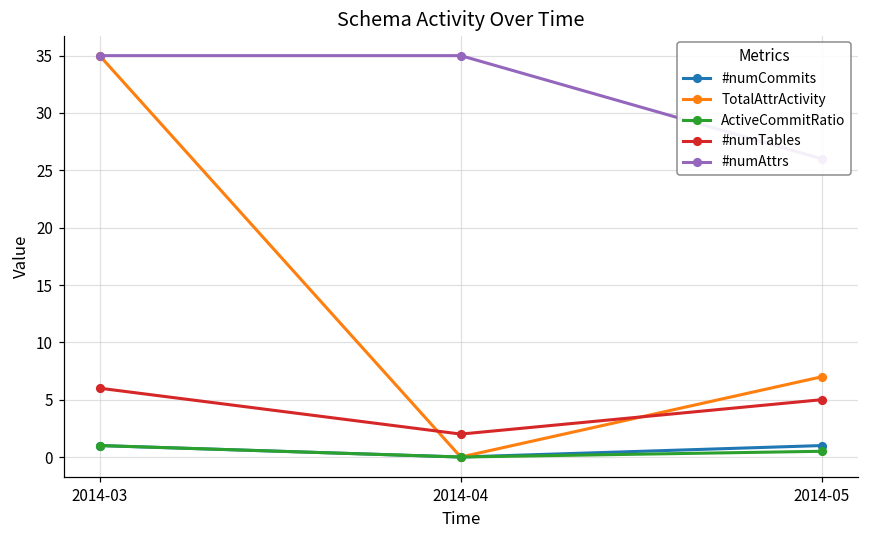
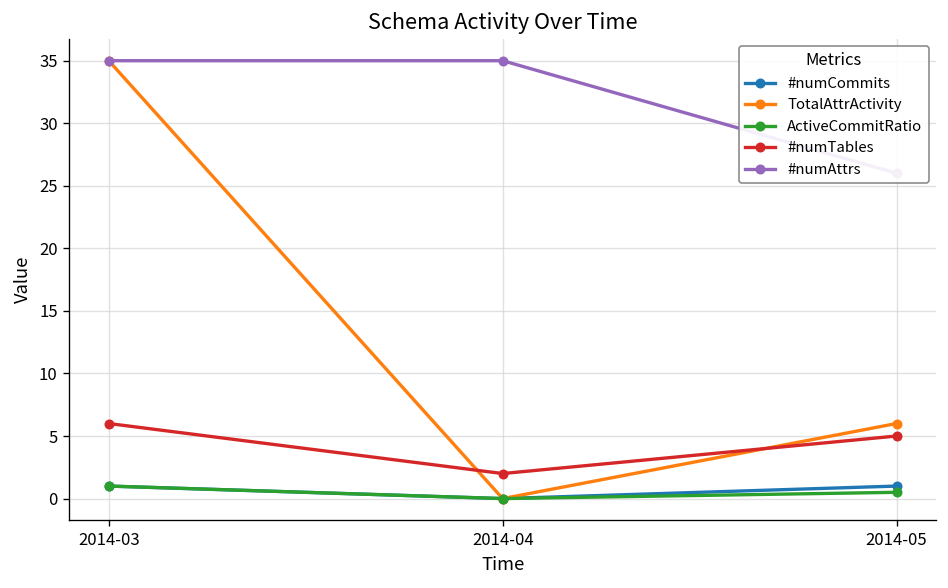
  {
    "#numCommits": {
      "2014-05": 1
    },
    "TotalAttrActivity": {
-     "2014-05": 7
+     "2014-05": 6
    },
    "ActiveCommitRatio": {
      "2014-05": 0.5
    },
    "#numTables": {
      "2014-03": 6,
      "2014-04": 2,
      "2014-05": 5
    },
    "#numAttrs": {
      "2014-04": 35
    }
  }
